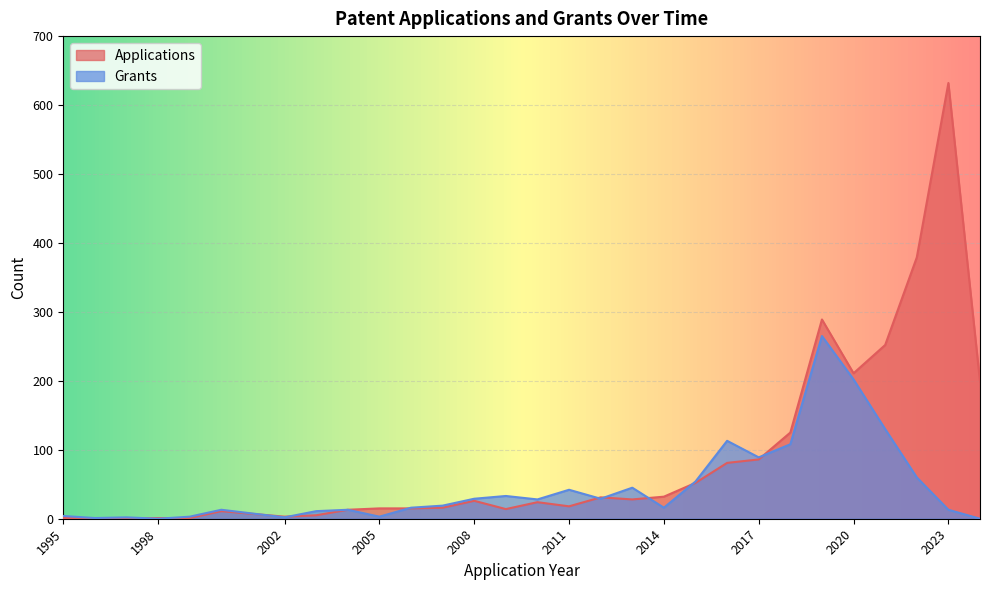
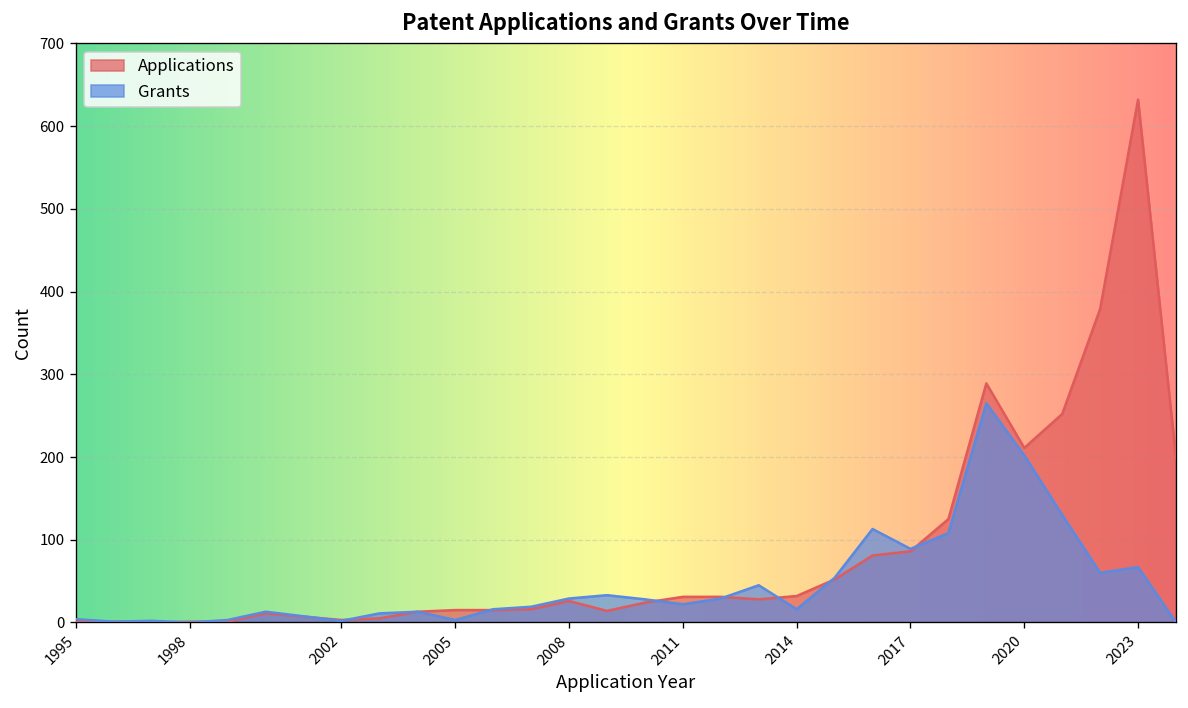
  {
    "Applications": {
      "2005": 20,
-     "2011": 20,
+     "2011": 30,
      "2014": 30,
      "2020": 210,
      "2023": 630
    },
    "Grants": {
      "2005": 0,
-     "2011": 40,
+     "2011": 20,
      "2014": 20,
      "2020": 200,
-     "2023": 10
+     "2023": 70
    }
  }
